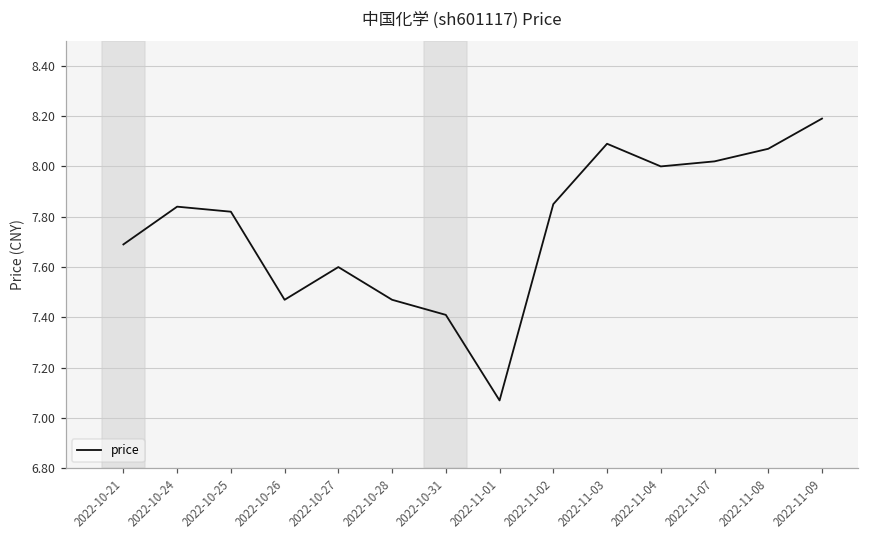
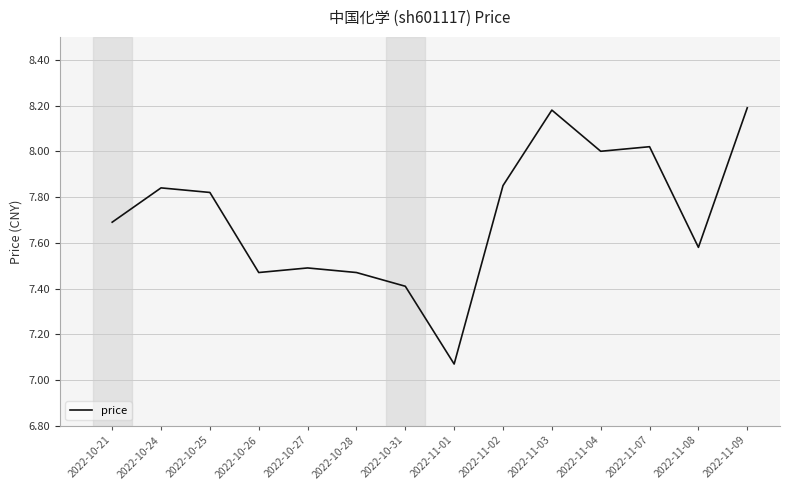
  {
    "2022-10-21": 7.69,
    "2022-10-24": 7.84,
    "2022-10-25": 7.82,
    "2022-10-26": 7.47,
-   "2022-10-27": 7.60,
+   "2022-10-27": 7.49,
    "2022-10-28": 7.47,
    "2022-10-31": 7.41,
    "2022-11-01": 7.07,
    "2022-11-02": 7.85,
-   "2022-11-03": 8.09,
+   "2022-11-03": 8.18,
    "2022-11-04": 8.00,
    "2022-11-07": 8.02,
-   "2022-11-08": 8.07,
+   "2022-11-08": 7.58,
    "2022-11-09": 8.19
  }
